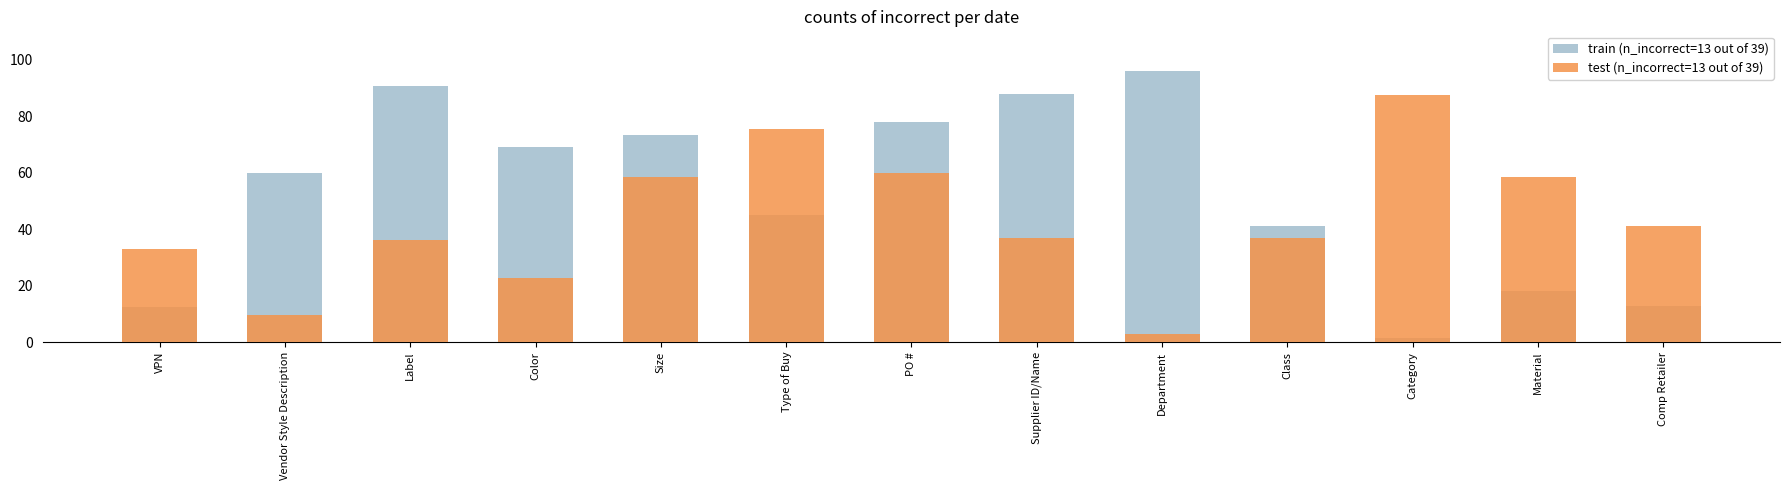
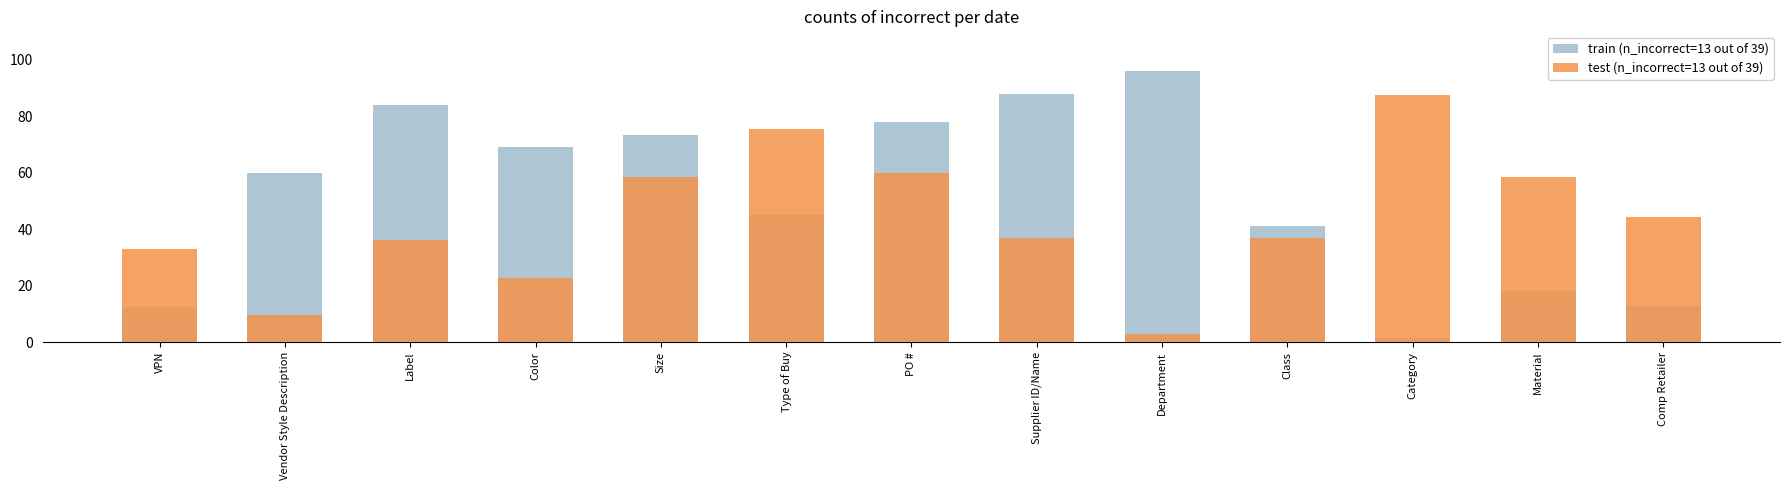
  {
    "train (n_incorrect=13 out of 39)": {
      "Vendor Style Description": 60,
-     "Label": 91,
+     "Label": 84,
      "Color": 69,
      "Size": 73,
      "PO #": 78,
      "Supplier ID/Name": 88,
      "Department": 96,
      "Class": 41
    },
    "test (n_incorrect=13 out of 39)": {
      "VPN": 33,
      "Type of Buy": 75,
      "Category": 87,
      "Material": 58,
-     "Comp Retailer": 41
+     "Comp Retailer": 44
    }
  }
